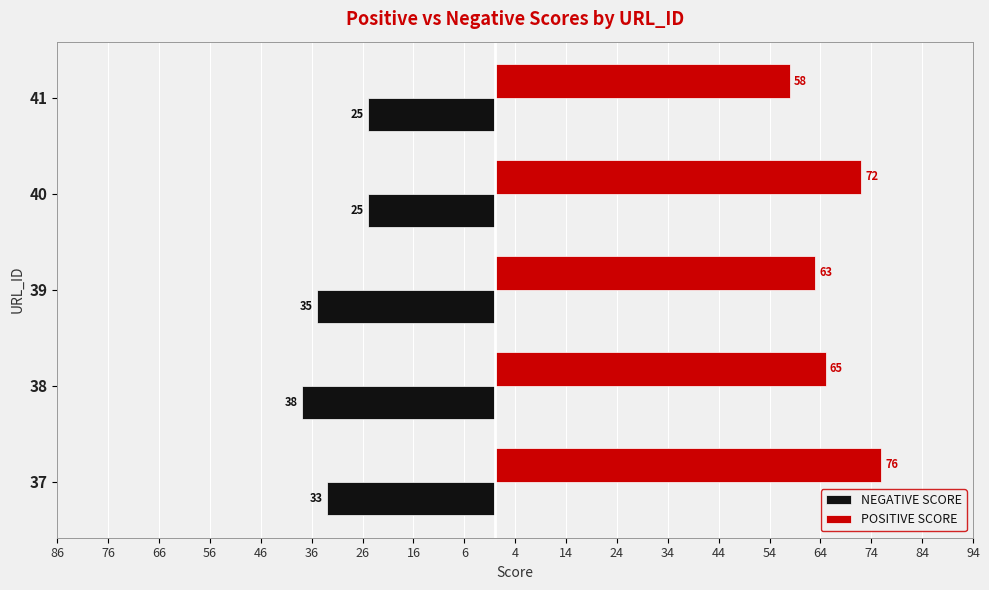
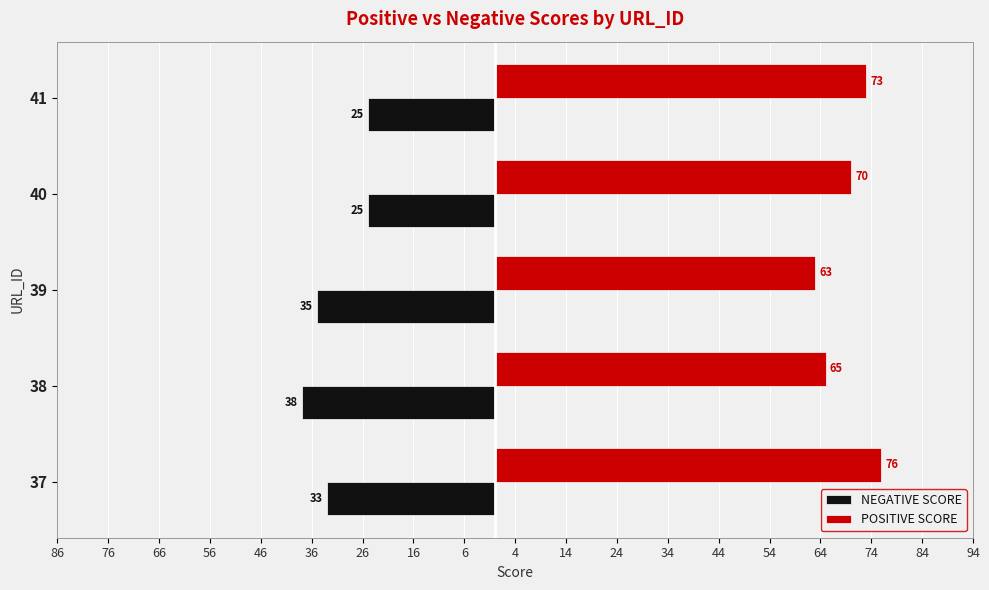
  {
    "POSITIVE SCORE": {
-     "41": 58,
-     "40": 72,
+     "41": 73,
+     "40": 70,
      "39": 63,
      "38": 65,
      "37": 76
    }
  }
